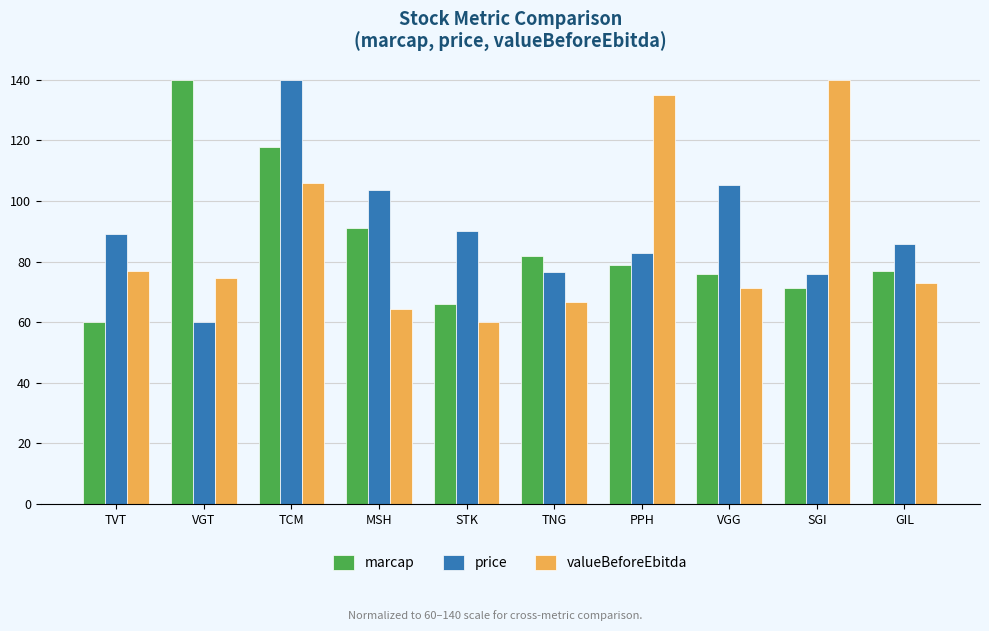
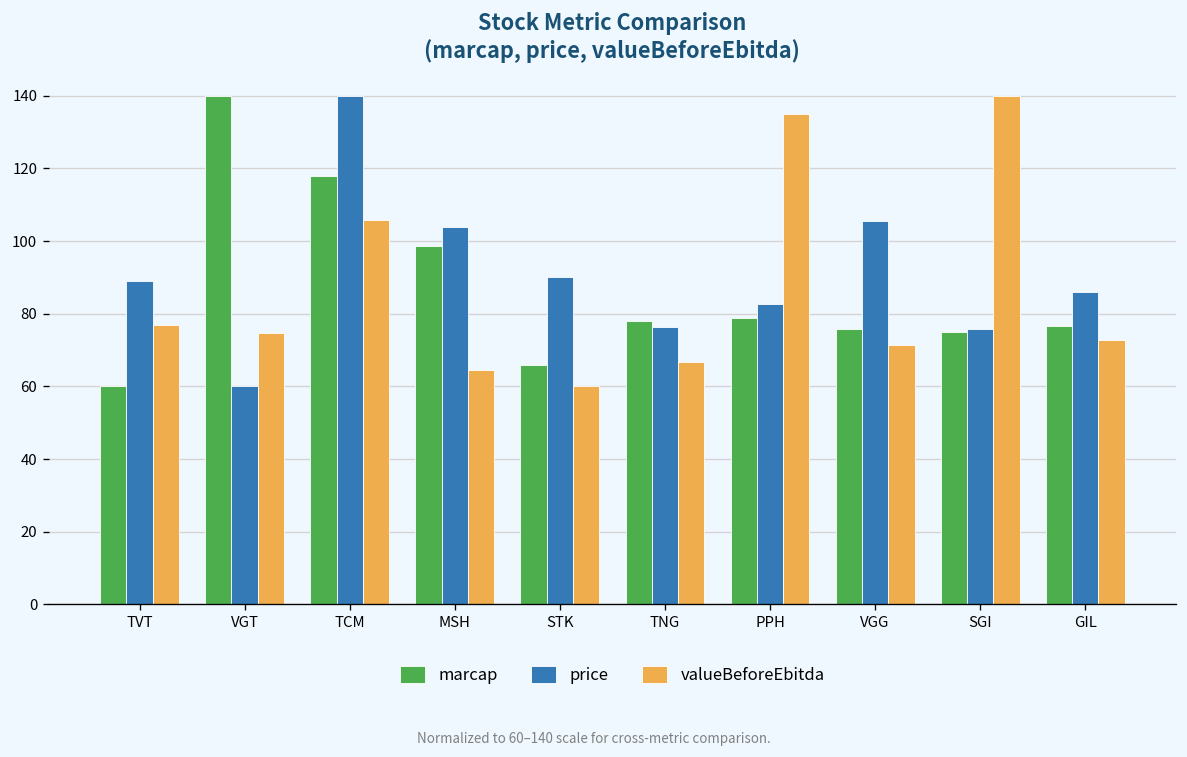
  {
    "marcap": {
      "TVT": 60,
      "VGT": 140,
      "TCM": 118,
-     "MSH": 91,
+     "MSH": 99,
      "STK": 66,
-     "TNG": 82,
+     "TNG": 78,
      "PPH": 79,
      "VGG": 76,
-     "SGI": 71,
+     "SGI": 75,
      "GIL": 77
    },
    "price": {
      "TVT": 89,
      "VGT": 60,
      "TCM": 140,
      "MSH": 104,
      "STK": 90,
      "TNG": 76,
      "PPH": 83,
      "VGG": 105,
      "SGI": 76,
      "GIL": 86
    },
    "valueBeforeEbitda": {
      "TVT": 77,
      "VGT": 75,
      "TCM": 106,
      "MSH": 64,
      "STK": 60,
      "TNG": 67,
      "PPH": 135,
      "VGG": 71,
      "SGI": 140,
      "GIL": 73
    }
  }
